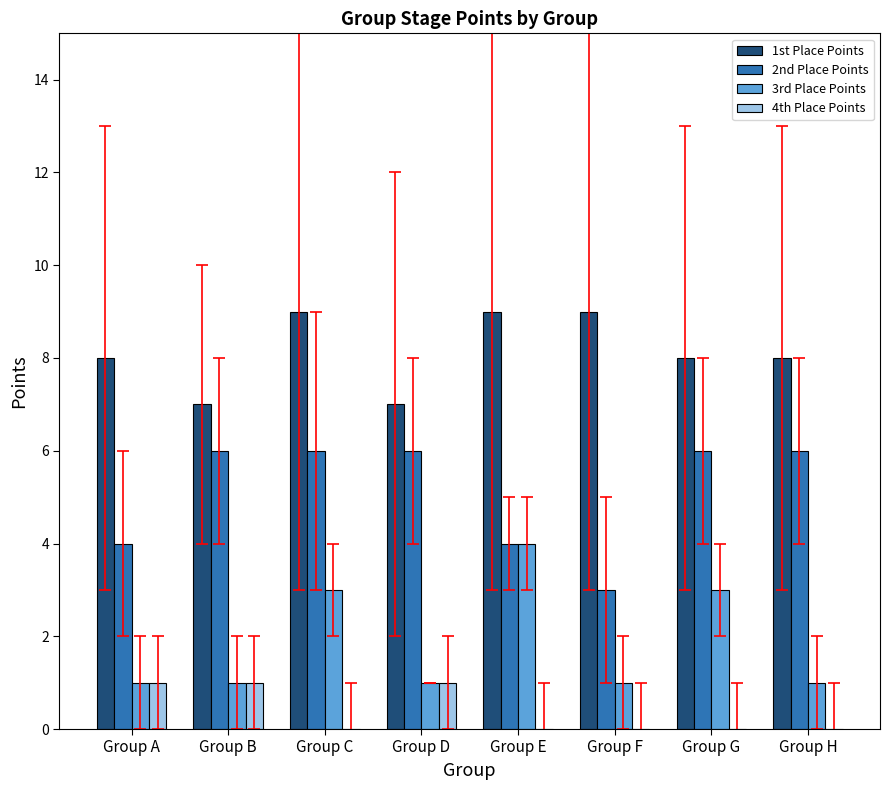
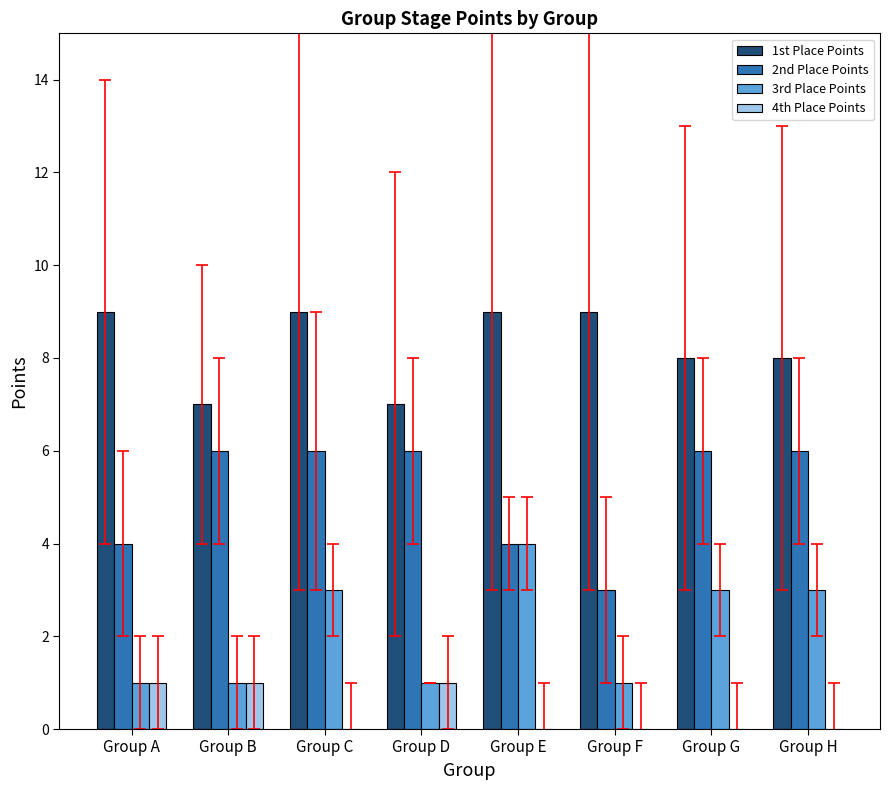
  {
    "1st Place Points": {
-     "Group A": 8,
+     "Group A": 9,
      "Group B": 7,
      "Group C": 9,
      "Group D": 7,
      "Group E": 9,
      "Group F": 9,
      "Group G": 8,
      "Group H": 8
    },
    "3rd Place Points": {
      "Group A": 1,
      "Group B": 1,
      "Group C": 3,
      "Group D": 1,
      "Group E": 4,
      "Group F": 1,
      "Group G": 3,
-     "Group H": 1
+     "Group H": 3
    },
    "4th Place Points": {
      "Group A": 1,
      "Group B": 1,
      "Group C": 0,
      "Group D": 1,
      "Group E": 0,
      "Group F": 0,
      "Group G": 0,
      "Group H": 0
    }
  }
